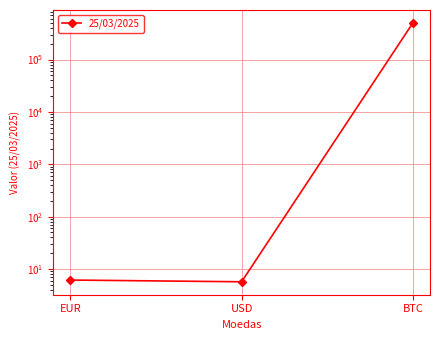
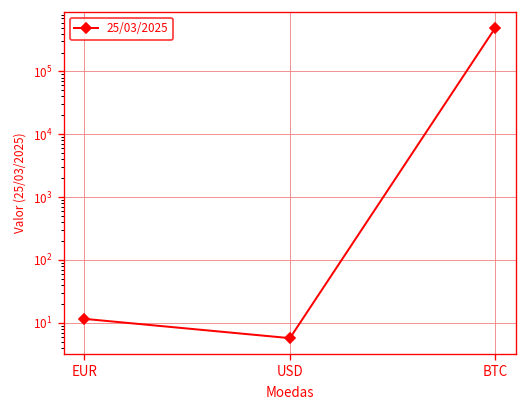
  {
-   "EUR": 6,
+   "EUR": 12,
    "USD": 6,
    "BTC": 500000
  }
